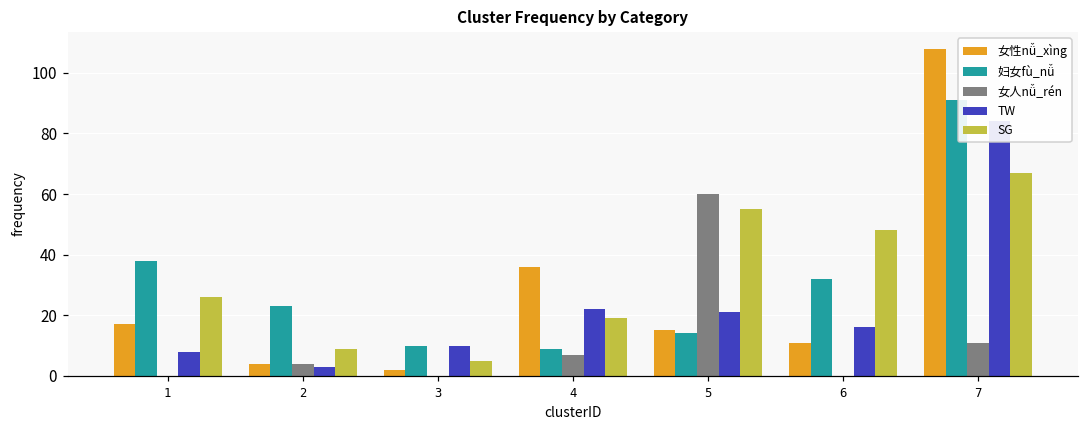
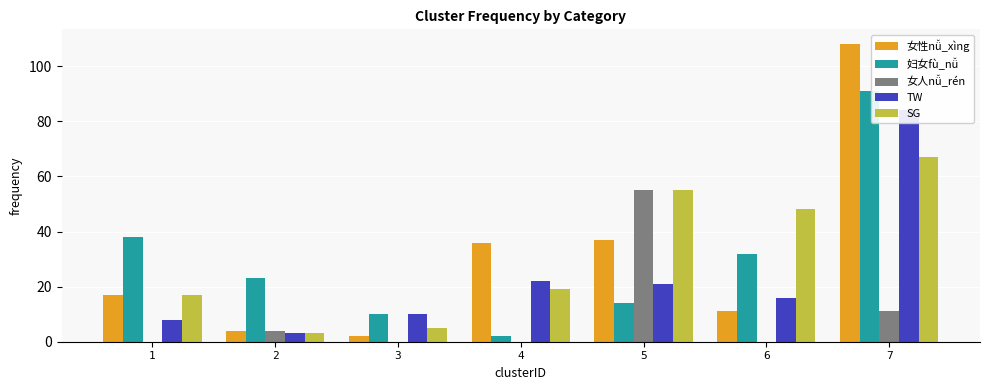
  {
    "女性nǚ_xìng": {
      "1": 17,
      "2": 4,
      "3": 2,
      "4": 36,
-     "5": 15,
+     "5": 37,
      "6": 11,
      "7": 108
    },
    "妇女fù_nǚ": {
      "1": 38,
      "2": 23,
      "3": 10,
-     "4": 9,
+     "4": 2,
      "5": 14,
      "6": 32,
      "7": 91
    },
    "女人nǚ_rén": {
      "1": 0,
      "2": 4,
      "3": 0,
-     "4": 7,
-     "5": 60,
+     "4": 0,
+     "5": 55,
      "6": 0,
      "7": 11
    },
    "TW": {
      "1": 8,
      "2": 3,
      "3": 10,
      "4": 22,
      "5": 21,
      "6": 16
    },
    "SG": {
-     "1": 26,
-     "2": 9,
+     "1": 17,
+     "2": 3,
      "3": 5,
      "4": 19,
      "5": 55,
      "6": 48,
      "7": 67
    }
  }
